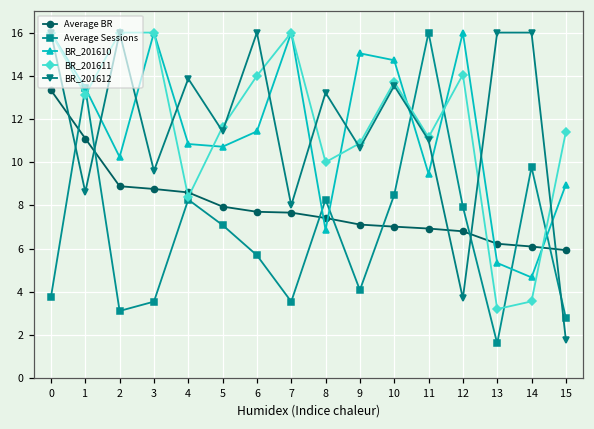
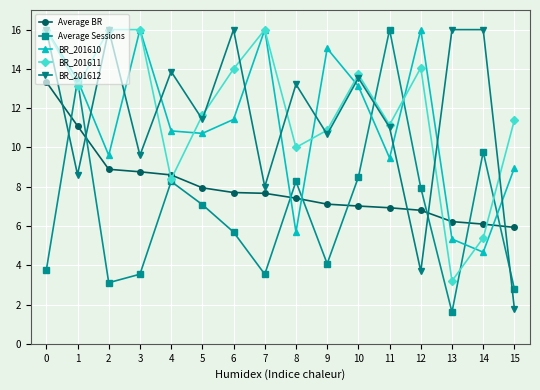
  {
    "BR_201610": {
-     "2": 10.2,
+     "2": 9.6,
      "4": 10.8,
      "5": 10.7,
      "6": 11.4,
-     "8": 6.9,
+     "8": 5.7,
      "9": 15.0,
-     "10": 14.7,
+     "10": 13.1,
      "11": 9.5,
      "12": 16.0,
      "13": 5.3,
      "14": 4.7,
      "15": 9.0
    },
    "BR_201611": {
      "1": 13.1,
      "5": 11.6,
      "6": 14.0,
      "8": 10.0,
      "9": 10.9,
      "10": 13.7,
      "11": 11.2,
      "12": 14.1,
      "13": 3.2,
-     "14": 3.6,
+     "14": 5.4,
      "15": 11.4
    }
  }
